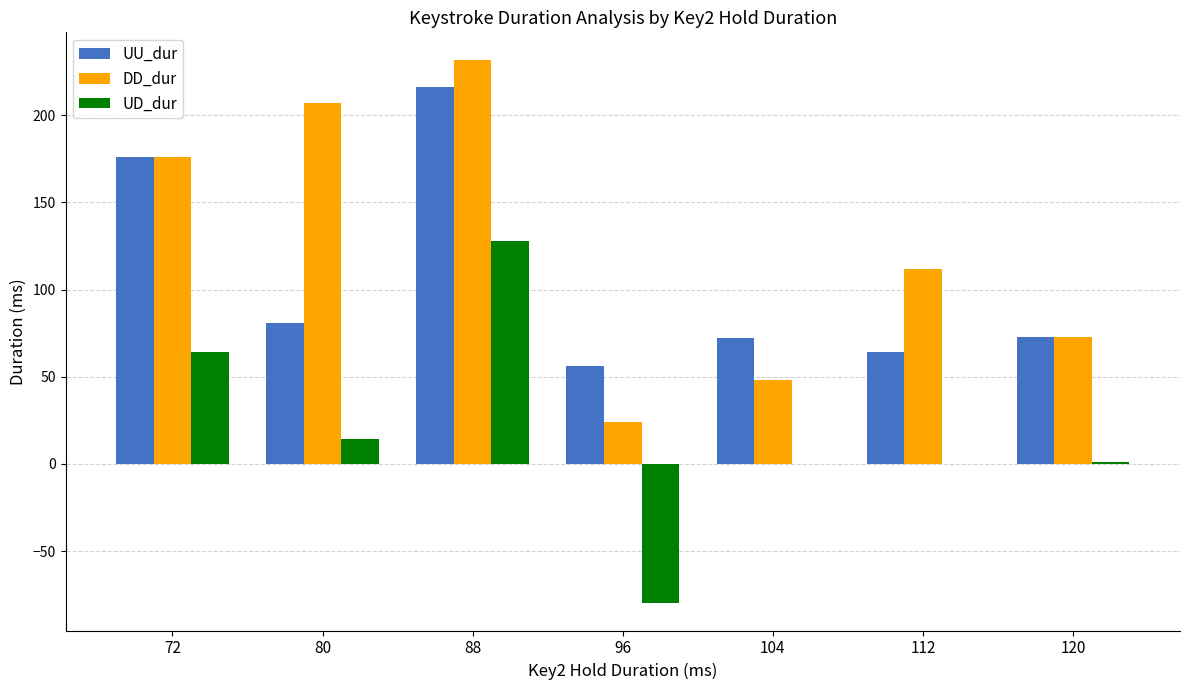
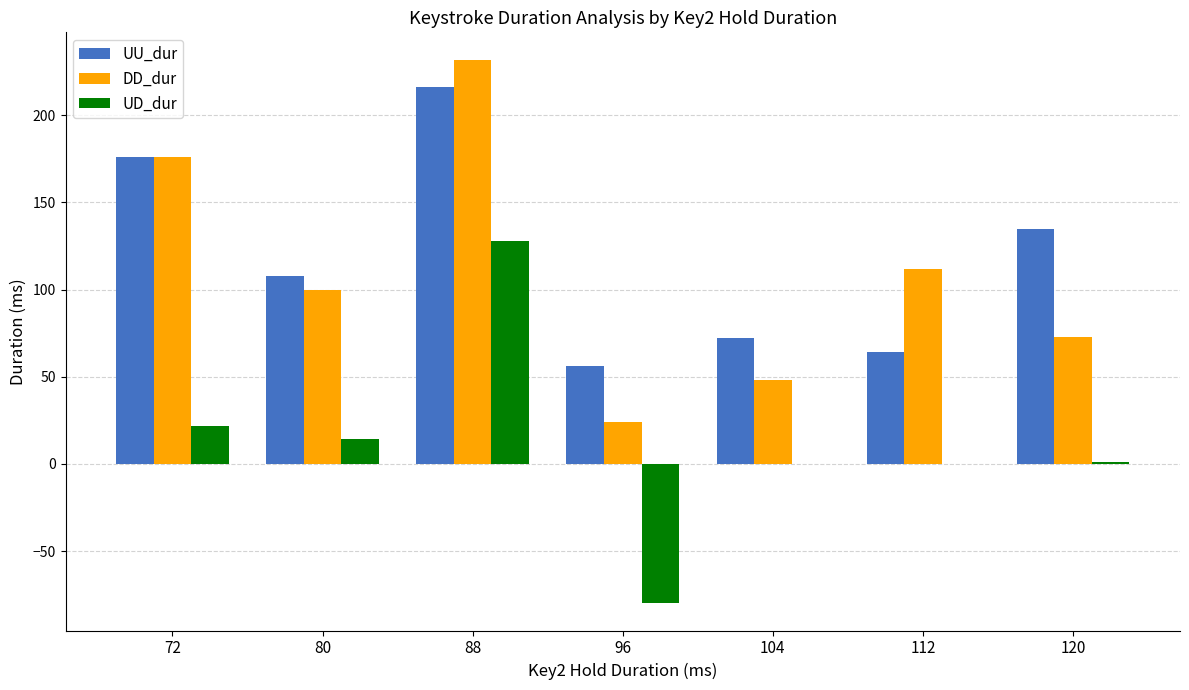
  {
    "UU_dur": {
      "72": 176,
-     "80": 81,
+     "80": 108,
      "88": 216,
      "96": 56,
      "104": 72,
      "112": 64,
-     "120": 73
+     "120": 135
    },
    "DD_dur": {
      "72": 176,
-     "80": 207,
+     "80": 100,
      "88": 232,
      "96": 24,
      "104": 48,
      "112": 112,
      "120": 73
    },
    "UD_dur": {
-     "72": 64,
+     "72": 22,
      "80": 14,
      "88": 128,
      "96": -80,
      "104": 0,
      "112": 0
    }
  }
